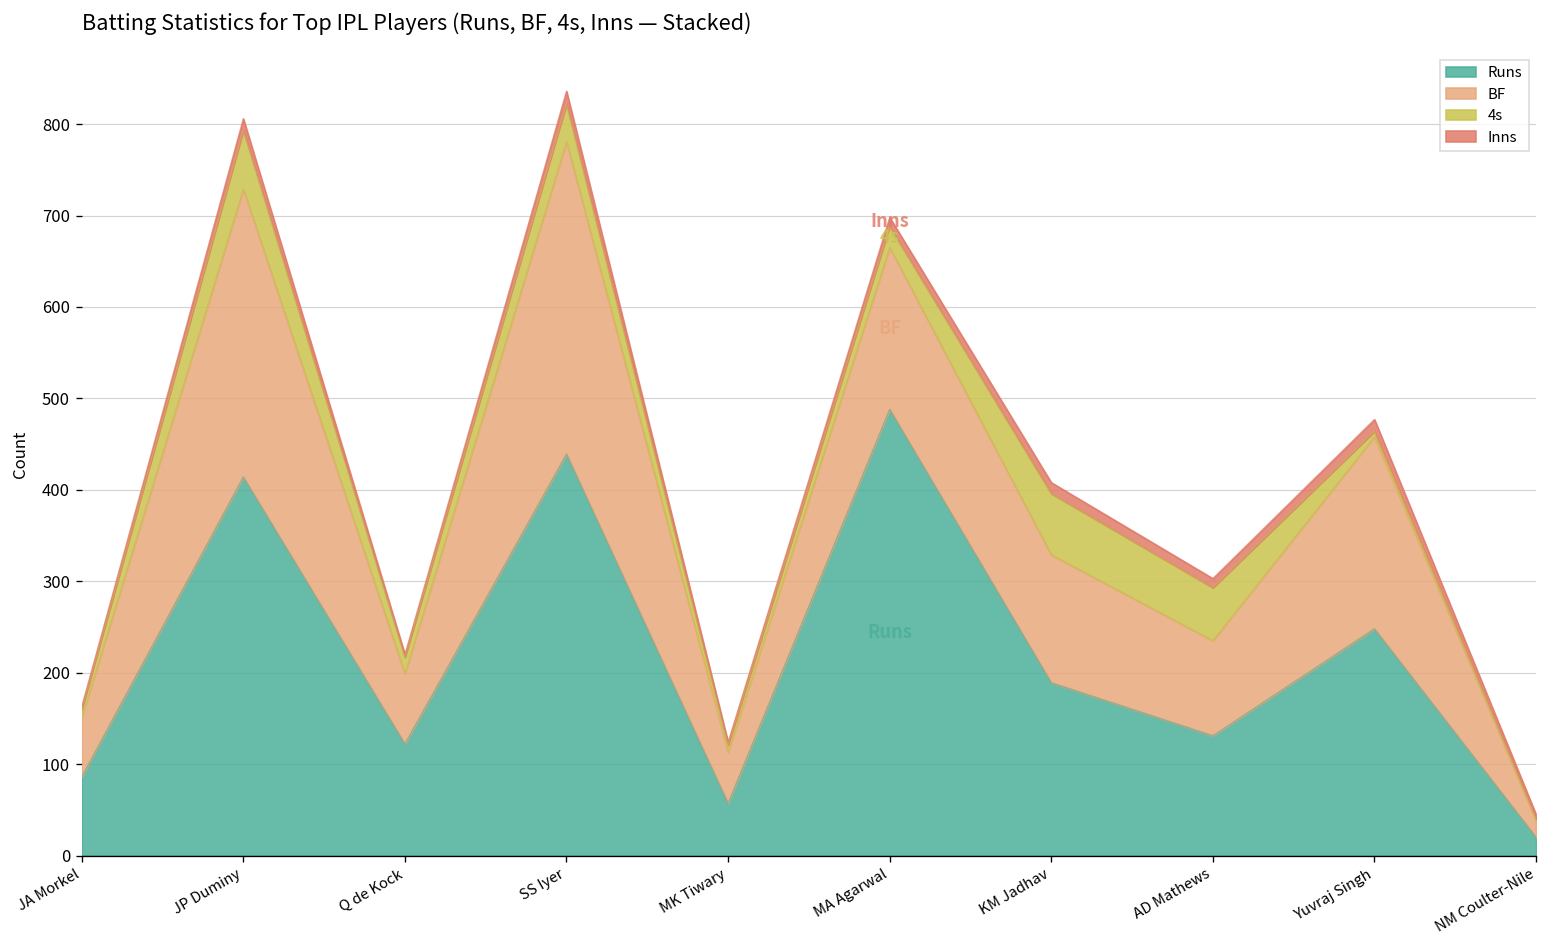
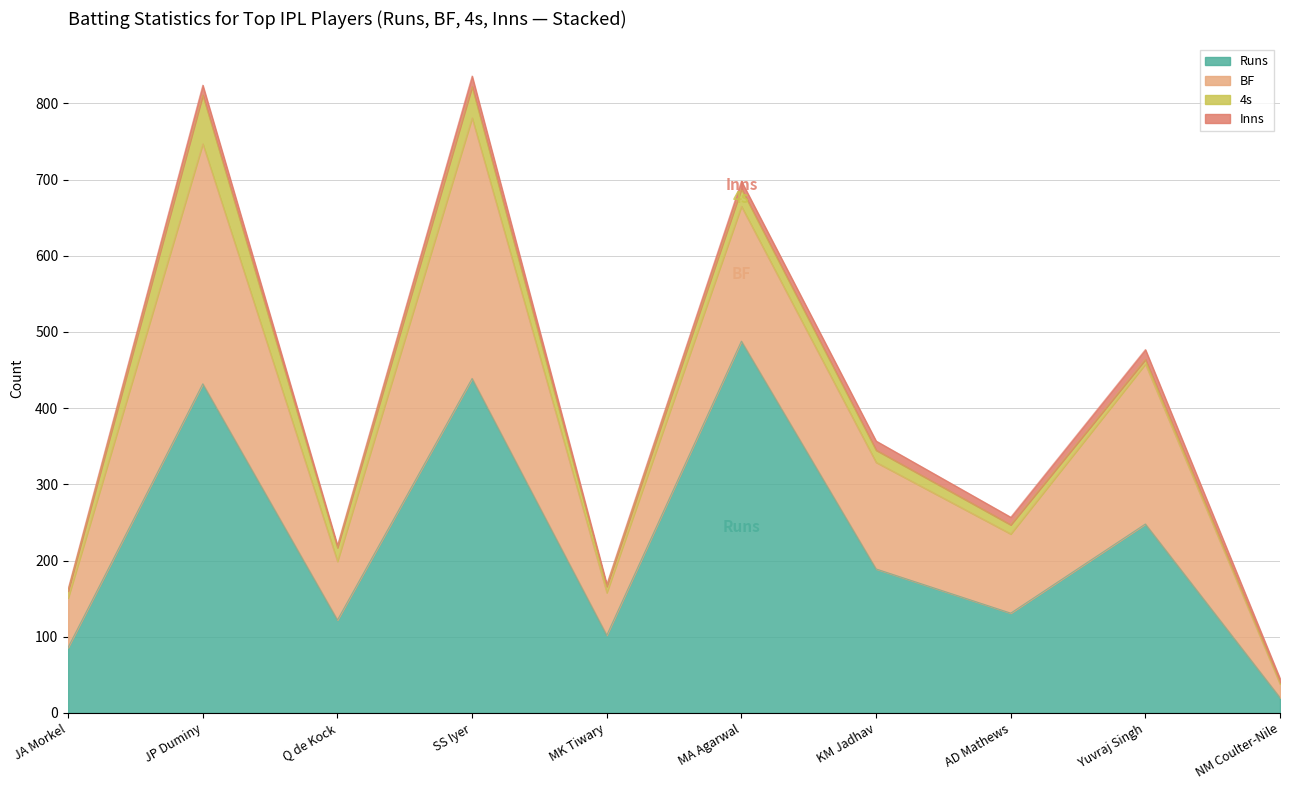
  {
    "Runs": {
      "JA Morkel": 90,
-     "JP Duminy": 410,
+     "JP Duminy": 430,
      "Q de Kock": 120,
      "SS Iyer": 440,
-     "MK Tiwary": 60,
+     "MK Tiwary": 100,
      "MA Agarwal": 490,
      "KM Jadhav": 190,
      "AD Mathews": 130,
      "Yuvraj Singh": 250,
      "NM Coulter-Nile": 20
    },
    "4s": {
      "JP Duminy": 60,
      "SS Iyer": 40,
      "MA Agarwal": 20,
-     "KM Jadhav": 70,
-     "AD Mathews": 60,
+     "KM Jadhav": 20,
+     "AD Mathews": 10,
      "Yuvraj Singh": 10
    }
  }
